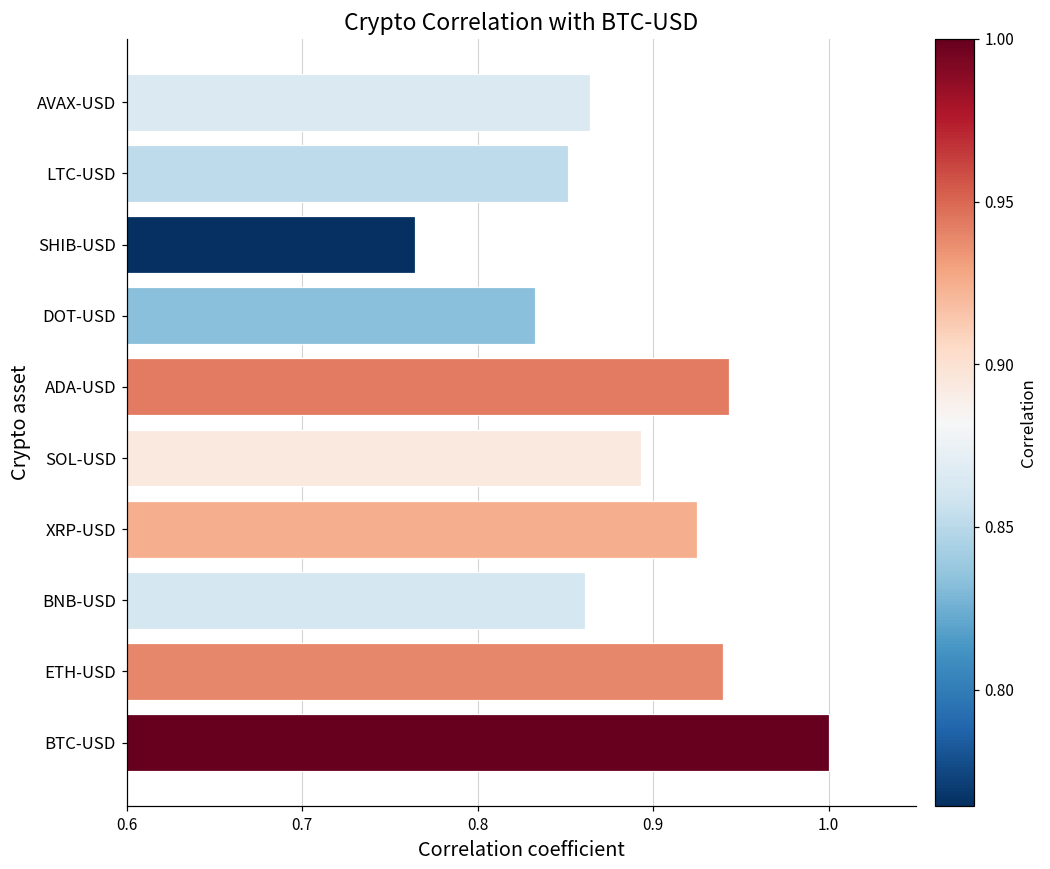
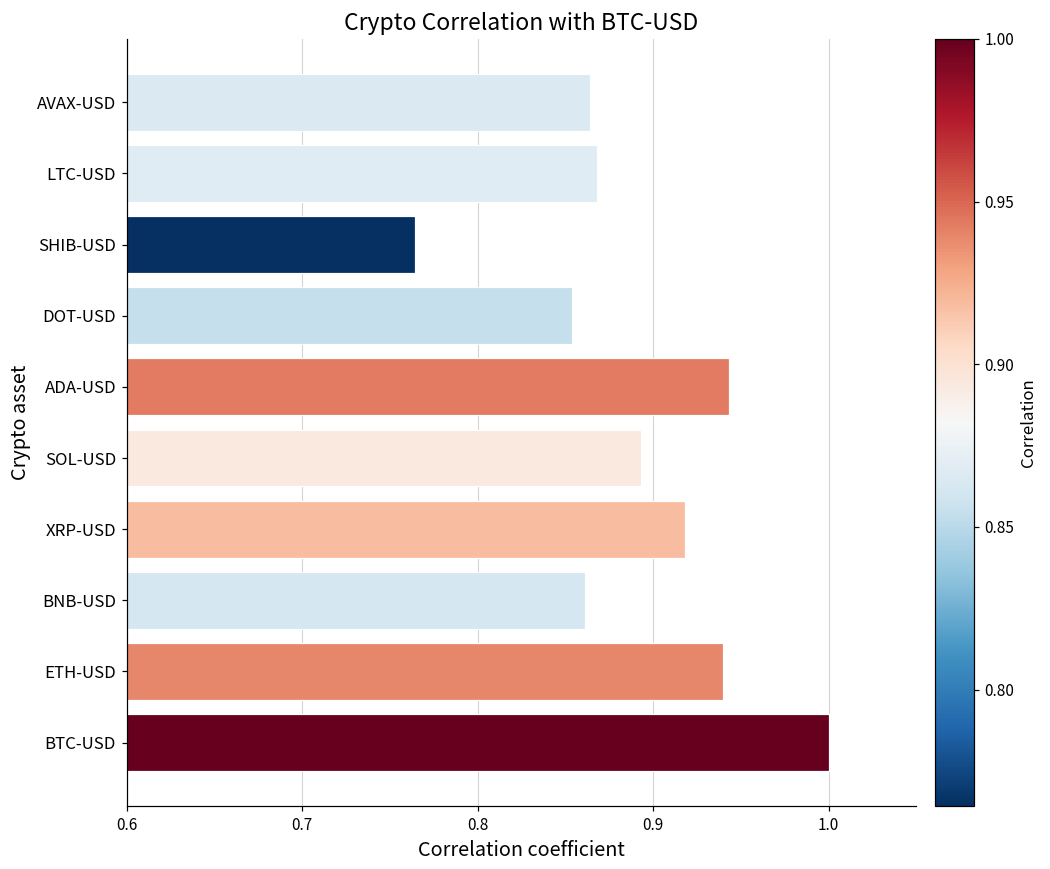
  {
    "AVAX-USD": 0.864,
-   "LTC-USD": 0.852,
+   "LTC-USD": 0.868,
    "SHIB-USD": 0.764,
-   "DOT-USD": 0.833,
+   "DOT-USD": 0.854,
    "ADA-USD": 0.943,
    "SOL-USD": 0.893,
-   "XRP-USD": 0.925,
+   "XRP-USD": 0.918,
    "BNB-USD": 0.861,
    "ETH-USD": 0.940,
    "BTC-USD": 1.000
  }
